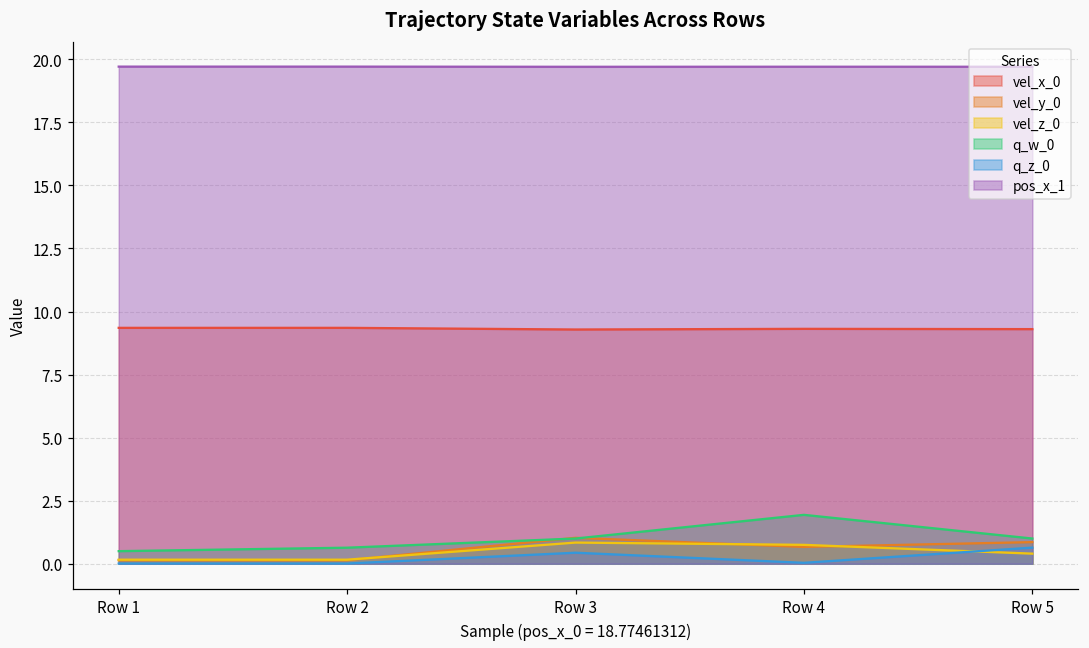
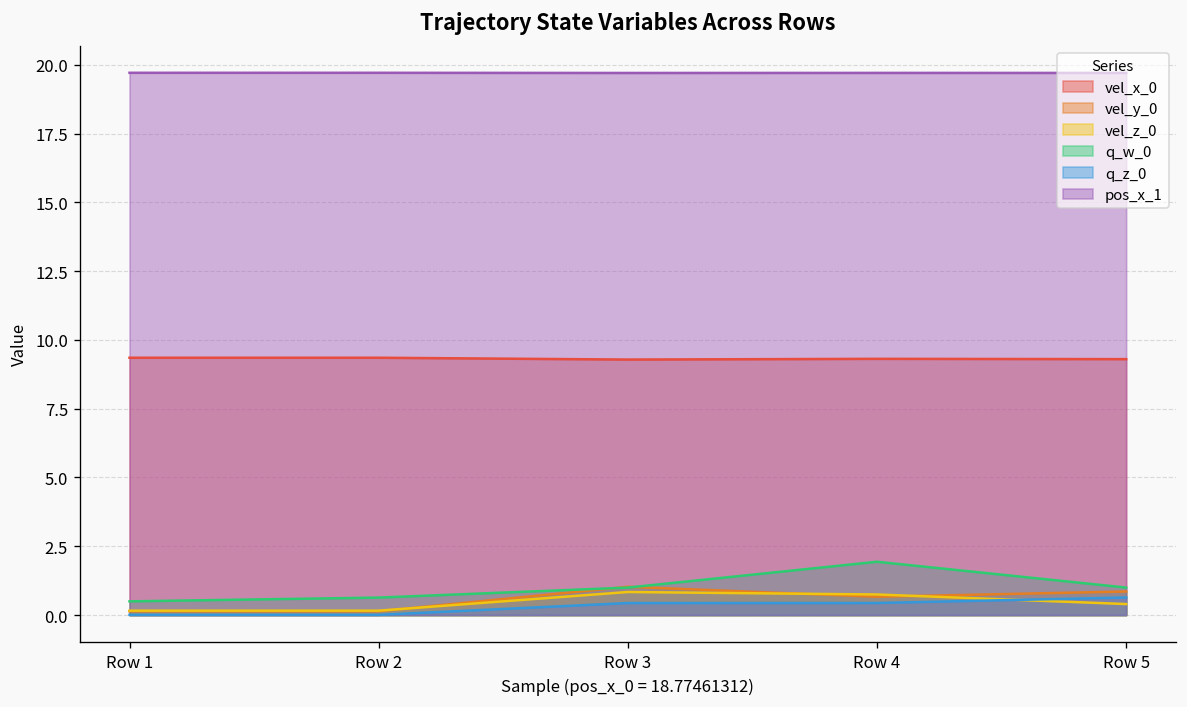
  {
    "q_w_0": {
      "Row 1": 0.5,
      "Row 2": 0.6,
      "Row 4": 1.9,
      "Row 5": 1.0
    },
    "q_z_0": {
      "Row 1": 0.0,
      "Row 2": 0.0,
      "Row 3": 0.4,
-     "Row 4": 0.0,
+     "Row 4": 0.4,
      "Row 5": 0.6
    },
    "pos_x_1": {
      "Row 1": 19.7,
      "Row 2": 19.7,
      "Row 3": 19.7,
      "Row 4": 19.7
    }
  }
